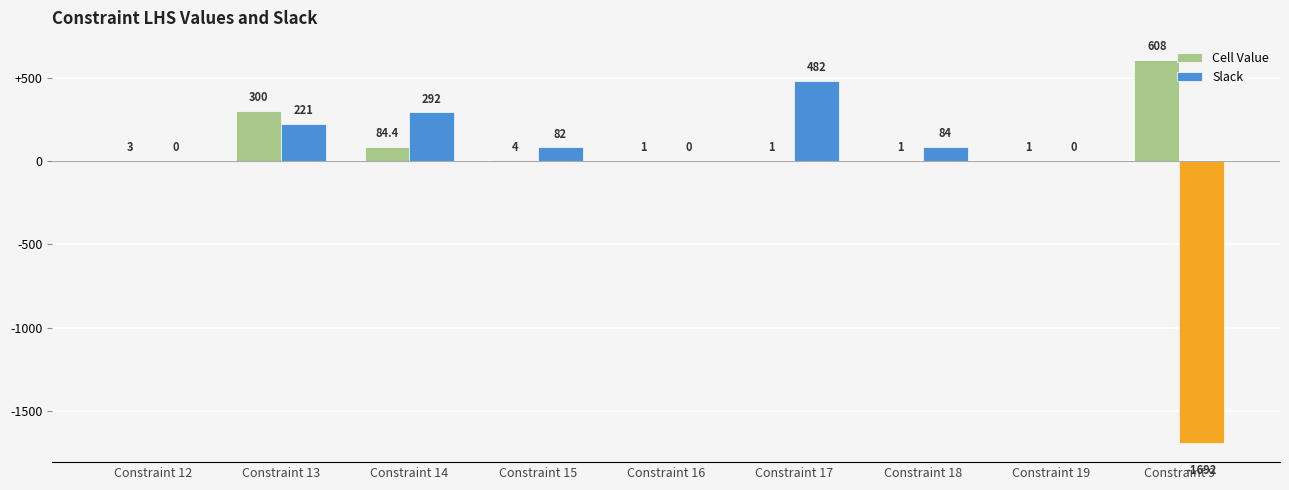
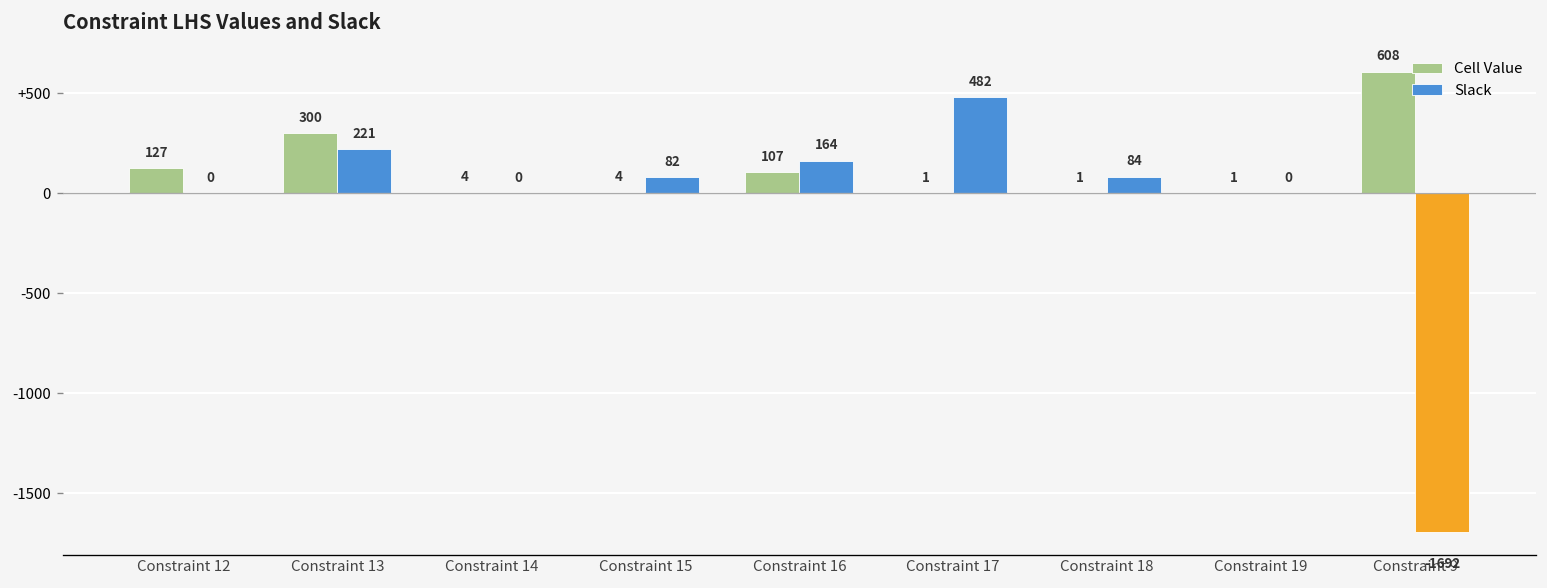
  {
    "Cell Value": {
-     "Constraint 12": 3,
+     "Constraint 12": 127,
      "Constraint 13": 300,
-     "Constraint 14": 84.4,
+     "Constraint 14": 4,
      "Constraint 15": 4,
-     "Constraint 16": 1,
+     "Constraint 16": 107,
      "Constraint 17": 1,
      "Constraint 18": 1,
      "Constraint 19": 1,
      "Constraint 9": 608
    },
    "Slack": {
      "Constraint 12": 0,
      "Constraint 13": 221,
-     "Constraint 14": 292,
+     "Constraint 14": 0,
      "Constraint 15": 82,
-     "Constraint 16": 0,
+     "Constraint 16": 164,
      "Constraint 17": 482,
      "Constraint 18": 84,
      "Constraint 19": 0,
      "Constraint 9": -1692
    }
  }
